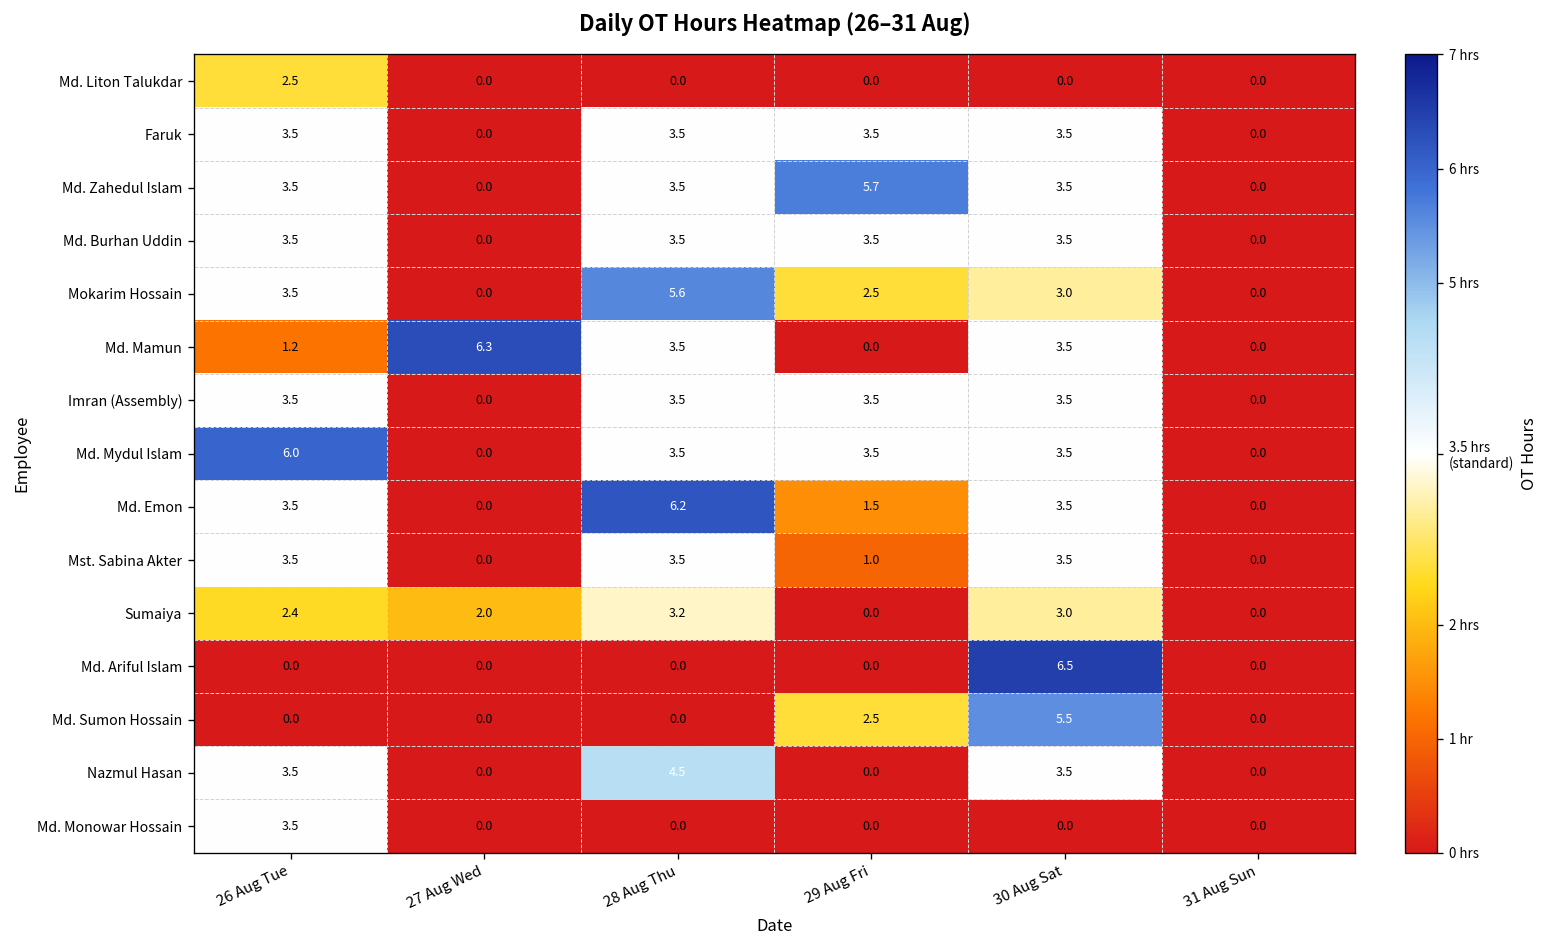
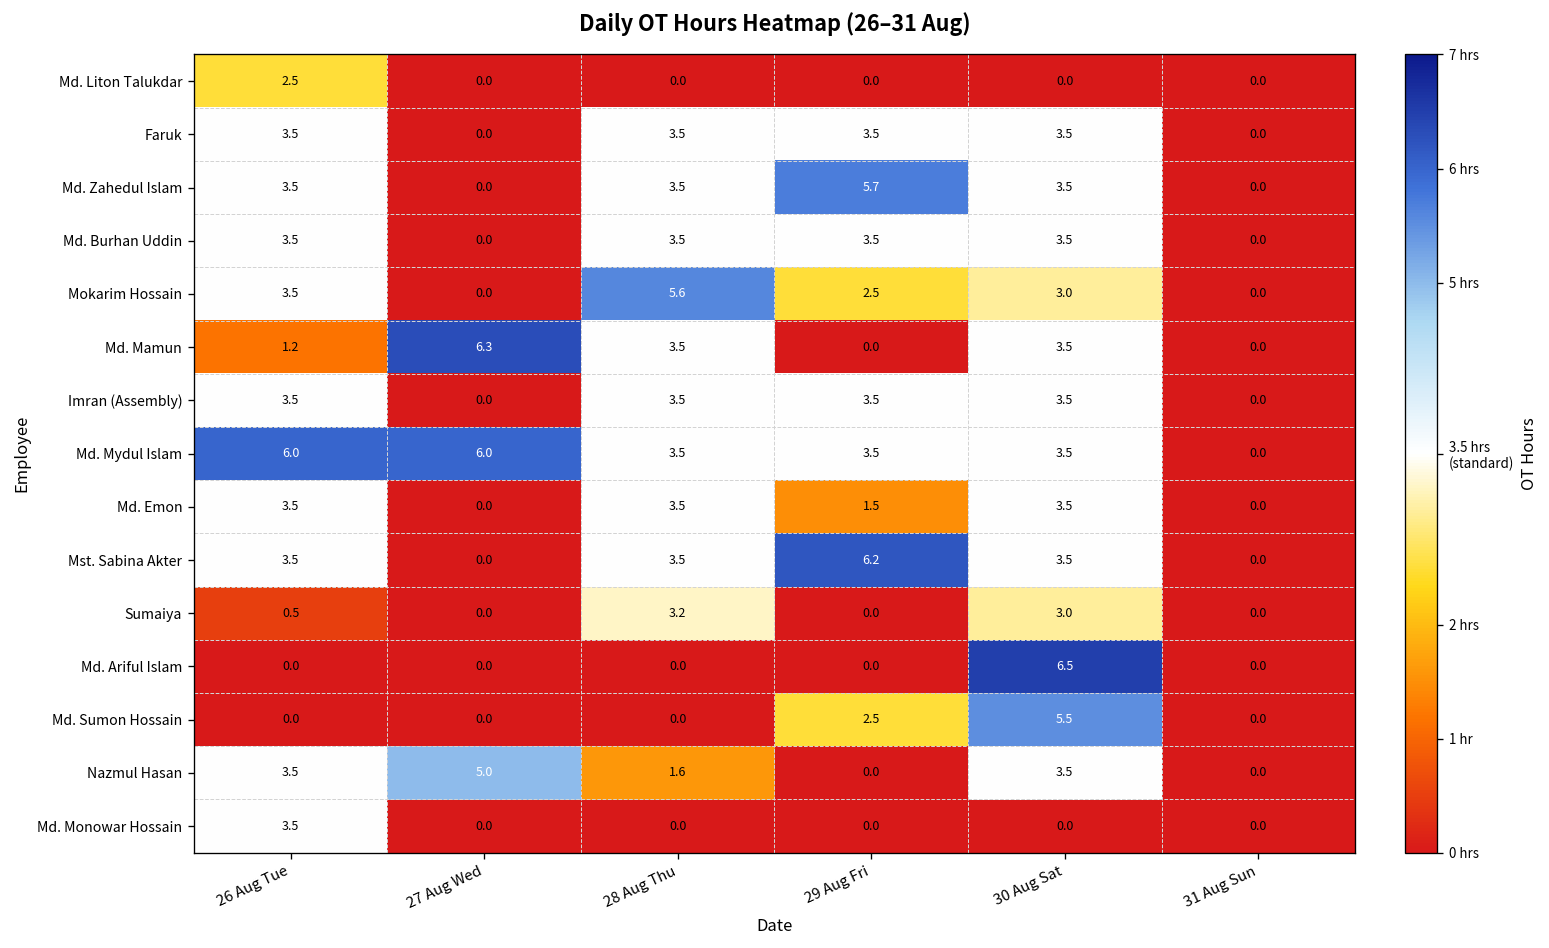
  {
    "Md. Liton Talukdar": {
      "26 Aug Tue": 2.5,
      "27 Aug Wed": 0.0,
      "28 Aug Thu": 0.0,
      "29 Aug Fri": 0.0,
      "30 Aug Sat": 0.0,
      "31 Aug Sun": 0.0
    },
    "Faruk": {
      "26 Aug Tue": 3.5,
      "27 Aug Wed": 0.0,
      "28 Aug Thu": 3.5,
      "29 Aug Fri": 3.5,
      "30 Aug Sat": 3.5,
      "31 Aug Sun": 0.0
    },
    "Md. Zahedul Islam": {
      "26 Aug Tue": 3.5,
      "27 Aug Wed": 0.0,
      "28 Aug Thu": 3.5,
      "29 Aug Fri": 5.7,
      "30 Aug Sat": 3.5,
      "31 Aug Sun": 0.0
    },
    "Md. Burhan Uddin": {
      "26 Aug Tue": 3.5,
      "27 Aug Wed": 0.0,
      "28 Aug Thu": 3.5,
      "29 Aug Fri": 3.5,
      "30 Aug Sat": 3.5,
      "31 Aug Sun": 0.0
    },
    "Mokarim Hossain": {
      "26 Aug Tue": 3.5,
      "27 Aug Wed": 0.0,
      "28 Aug Thu": 5.6,
      "29 Aug Fri": 2.5,
      "30 Aug Sat": 3.0,
      "31 Aug Sun": 0.0
    },
    "Md. Mamun": {
      "26 Aug Tue": 1.2,
      "27 Aug Wed": 6.3,
      "28 Aug Thu": 3.5,
      "29 Aug Fri": 0.0,
      "30 Aug Sat": 3.5,
      "31 Aug Sun": 0.0
    },
    "Imran (Assembly)": {
      "26 Aug Tue": 3.5,
      "27 Aug Wed": 0.0,
      "28 Aug Thu": 3.5,
      "29 Aug Fri": 3.5,
      "30 Aug Sat": 3.5,
      "31 Aug Sun": 0.0
    },
    "Md. Mydul Islam": {
      "26 Aug Tue": 6.0,
-     "27 Aug Wed": 0.0,
+     "27 Aug Wed": 6.0,
      "28 Aug Thu": 3.5,
      "29 Aug Fri": 3.5,
      "30 Aug Sat": 3.5,
      "31 Aug Sun": 0.0
    },
    "Md. Emon": {
      "26 Aug Tue": 3.5,
      "27 Aug Wed": 0.0,
-     "28 Aug Thu": 6.2,
+     "28 Aug Thu": 3.5,
      "29 Aug Fri": 1.5,
      "30 Aug Sat": 3.5,
      "31 Aug Sun": 0.0
    },
    "Mst. Sabina Akter": {
      "26 Aug Tue": 3.5,
      "27 Aug Wed": 0.0,
      "28 Aug Thu": 3.5,
-     "29 Aug Fri": 1.0,
+     "29 Aug Fri": 6.2,
      "30 Aug Sat": 3.5,
      "31 Aug Sun": 0.0
    },
    "Sumaiya": {
-     "26 Aug Tue": 2.4,
-     "27 Aug Wed": 2.0,
+     "26 Aug Tue": 0.5,
+     "27 Aug Wed": 0.0,
      "28 Aug Thu": 3.2,
      "29 Aug Fri": 0.0,
      "30 Aug Sat": 3.0,
      "31 Aug Sun": 0.0
    },
    "Md. Ariful Islam": {
      "26 Aug Tue": 0.0,
      "27 Aug Wed": 0.0,
      "28 Aug Thu": 0.0,
      "29 Aug Fri": 0.0,
      "30 Aug Sat": 6.5,
      "31 Aug Sun": 0.0
    },
    "Md. Sumon Hossain": {
      "26 Aug Tue": 0.0,
      "27 Aug Wed": 0.0,
      "28 Aug Thu": 0.0,
      "29 Aug Fri": 2.5,
      "30 Aug Sat": 5.5,
      "31 Aug Sun": 0.0
    },
    "Nazmul Hasan": {
      "26 Aug Tue": 3.5,
-     "27 Aug Wed": 0.0,
-     "28 Aug Thu": 4.5,
+     "27 Aug Wed": 5.0,
+     "28 Aug Thu": 1.6,
      "29 Aug Fri": 0.0,
      "30 Aug Sat": 3.5,
      "31 Aug Sun": 0.0
    },
    "Md. Monowar Hossain": {
      "26 Aug Tue": 3.5,
      "27 Aug Wed": 0.0,
      "28 Aug Thu": 0.0,
      "29 Aug Fri": 0.0,
      "30 Aug Sat": 0.0,
      "31 Aug Sun": 0.0
    }
  }
